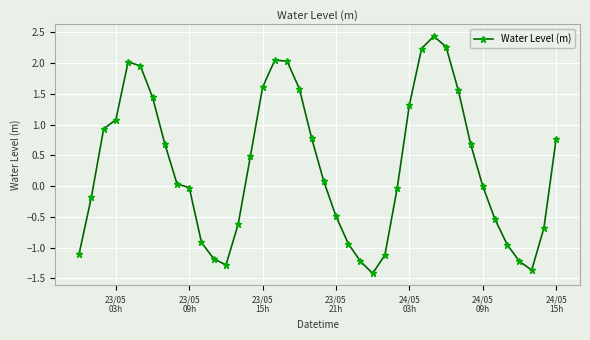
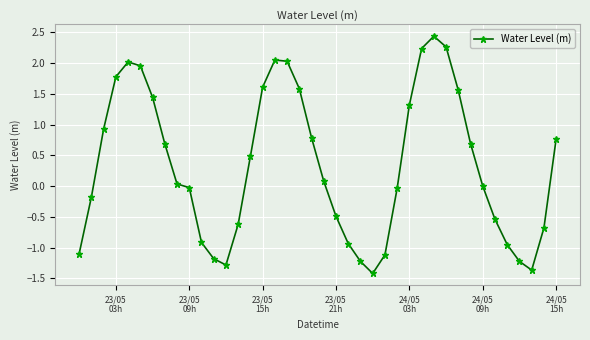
  {
-   "23/05 03h": 1.1,
+   "23/05 03h": 1.8,
    "23/05 09h": 0.0,
    "23/05 15h": 1.6,
    "23/05 21h": -0.5,
    "24/05 03h": 1.3,
    "24/05 09h": 0.0,
    "24/05 15h": 0.8
  }
